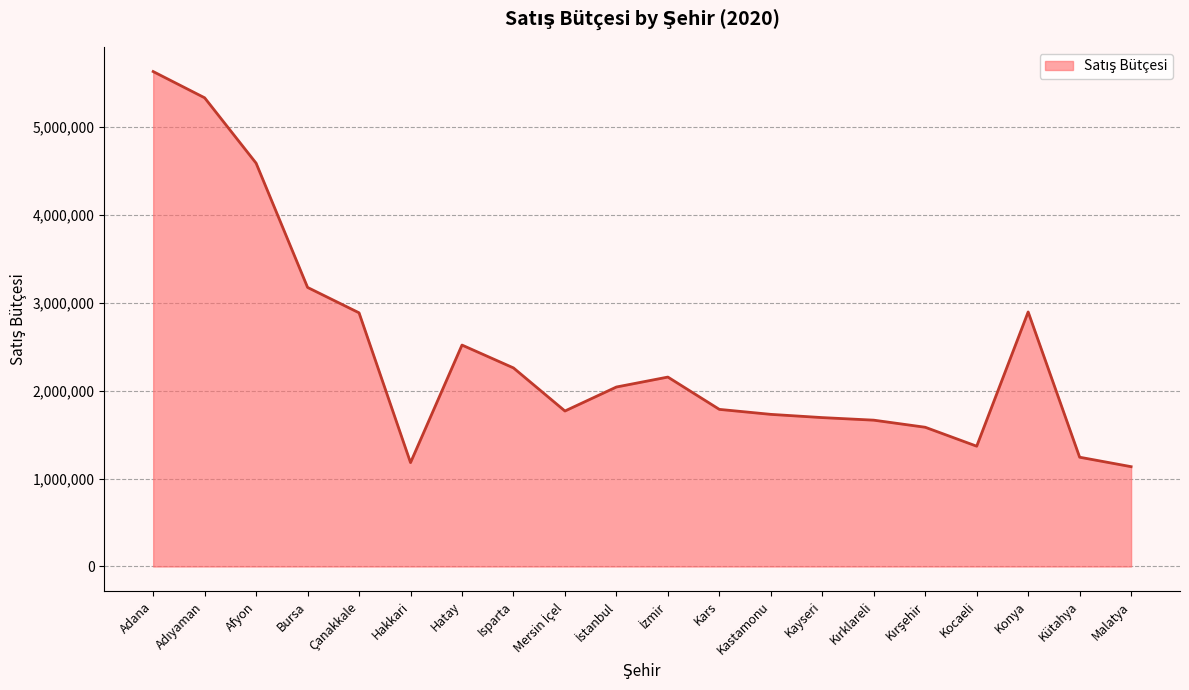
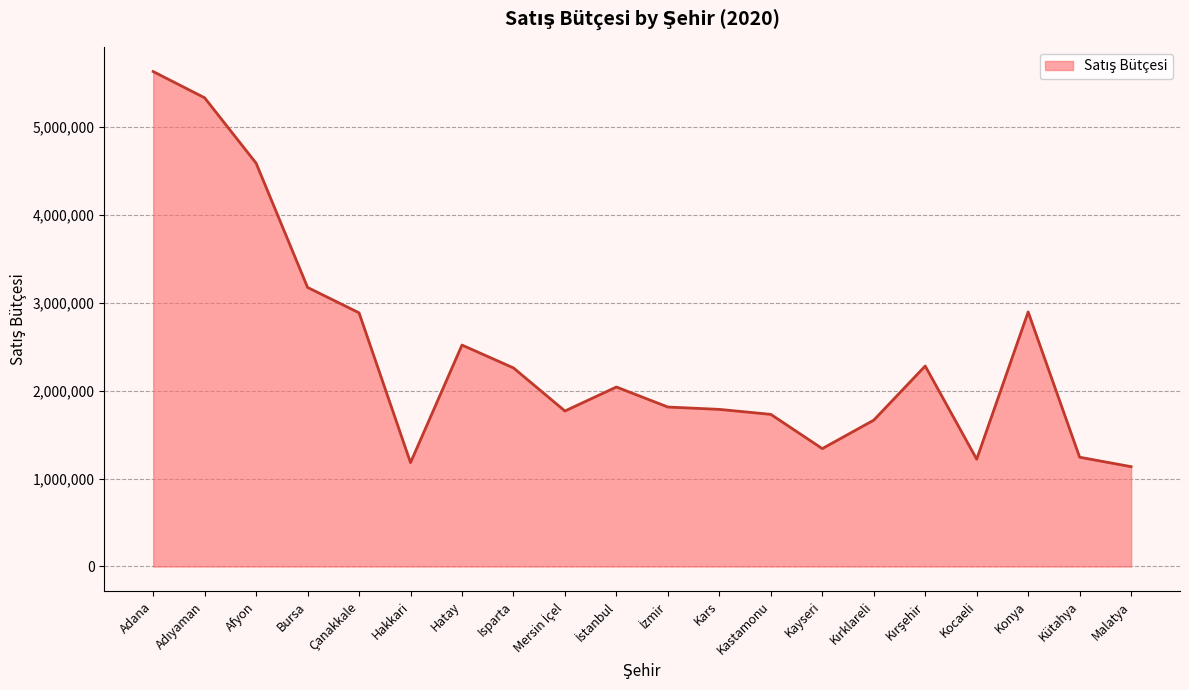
  {
    "Adana": "5,600,000",
    "Adıyaman": "5,300,000",
    "Afyon": "4,600,000",
    "Bursa": "3,200,000",
    "Çanakkale": "2,900,000",
    "Hakkari": "1,200,000",
    "Hatay": "2,500,000",
    "Isparta": "2,300,000",
    "Mersin İçel": "1,800,000",
    "İstanbul": "2,000,000",
-   "İzmir": "2,200,000",
+   "İzmir": "1,800,000",
    "Kars": "1,800,000",
    "Kastamonu": "1,700,000",
-   "Kayseri": "1,700,000",
+   "Kayseri": "1,300,000",
    "Kırklareli": "1,700,000",
-   "Kırşehir": "1,600,000",
-   "Kocaeli": "1,400,000",
+   "Kırşehir": "2,300,000",
+   "Kocaeli": "1,200,000",
    "Konya": "2,900,000",
    "Kütahya": "1,200,000",
    "Malatya": "1,100,000"
  }
